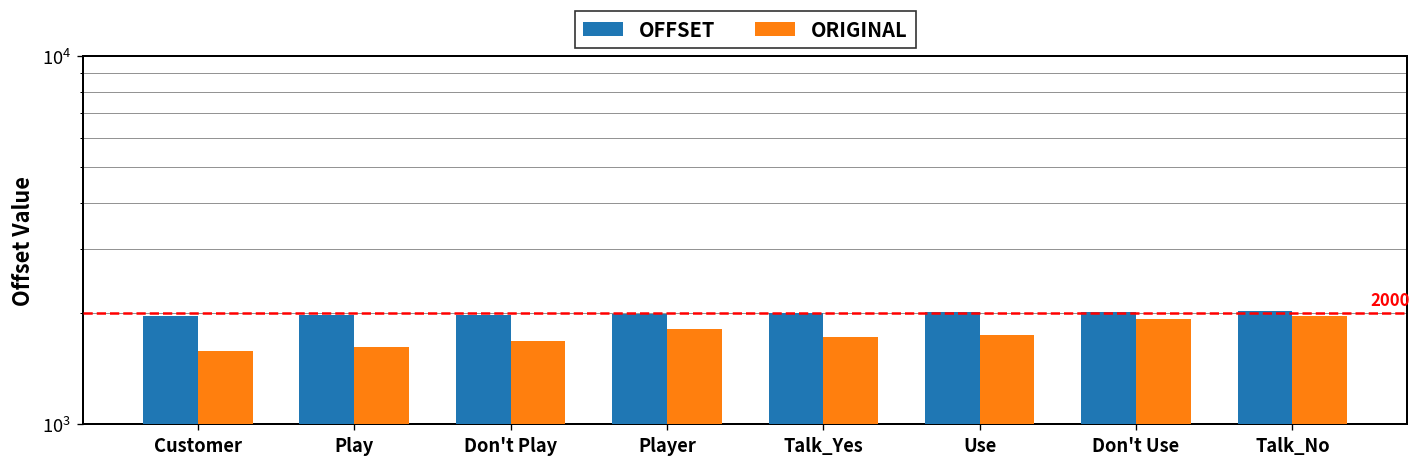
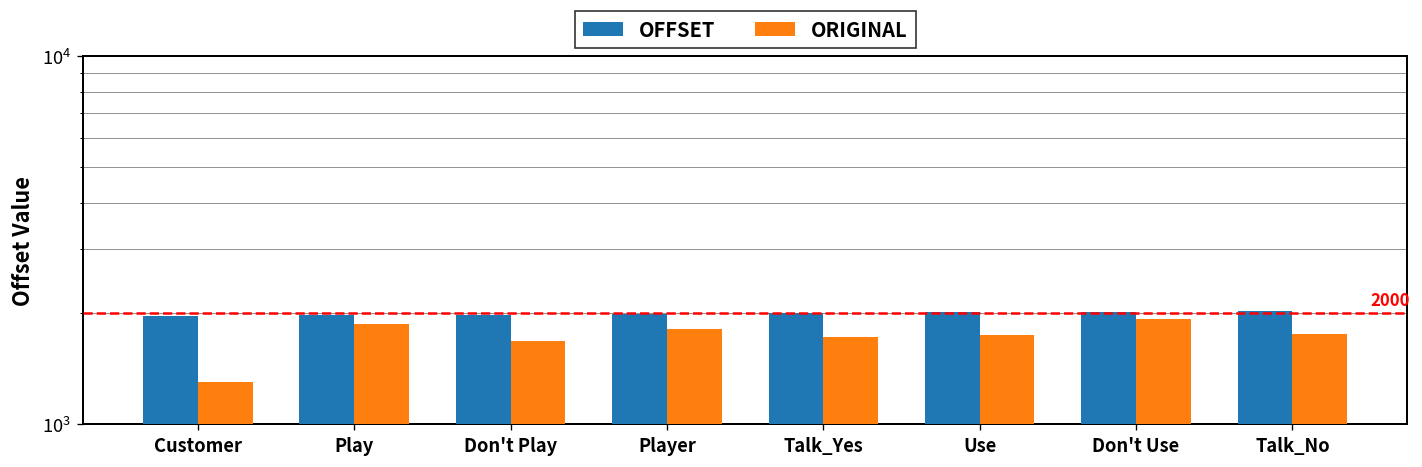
  {
    "OFFSET": {
      "Customer": 2000,
      "Play": 2000,
      "Don't Play": 2000,
      "Player": 2000,
      "Talk_Yes": 2000,
      "Use": 2000,
      "Don't Use": 2000,
      "Talk_No": 2000
    },
    "ORIGINAL": {
-     "Customer": 1600,
-     "Play": 1600,
+     "Customer": 1300,
+     "Play": 1900,
      "Don't Play": 1700,
      "Player": 1800,
      "Talk_Yes": 1700,
      "Use": 1700,
      "Don't Use": 1900,
-     "Talk_No": 2000
+     "Talk_No": 1800
    }
  }
